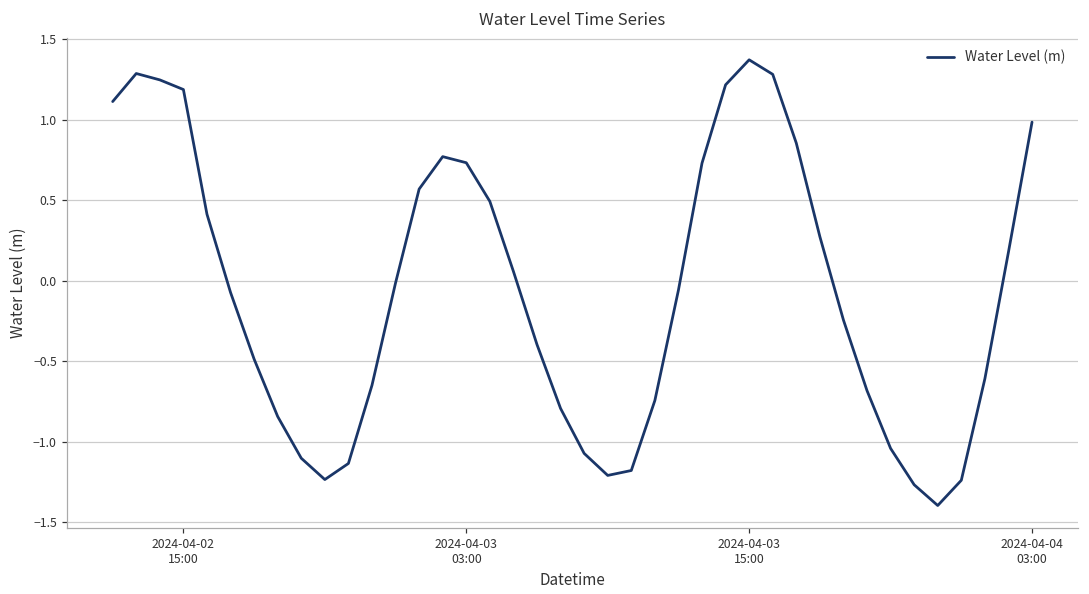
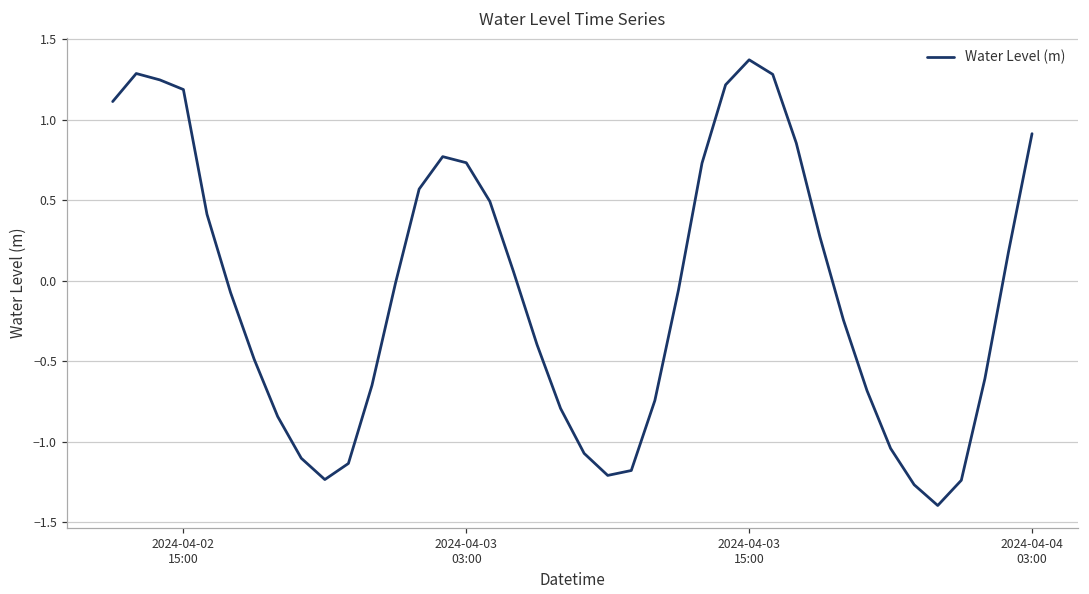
  {
    "2024-04-02 15:00": 1.19,
    "2024-04-03 03:00": 0.73,
    "2024-04-03 15:00": 1.37,
-   "2024-04-04 03:00": 0.98
+   "2024-04-04 03:00": 0.91
  }
